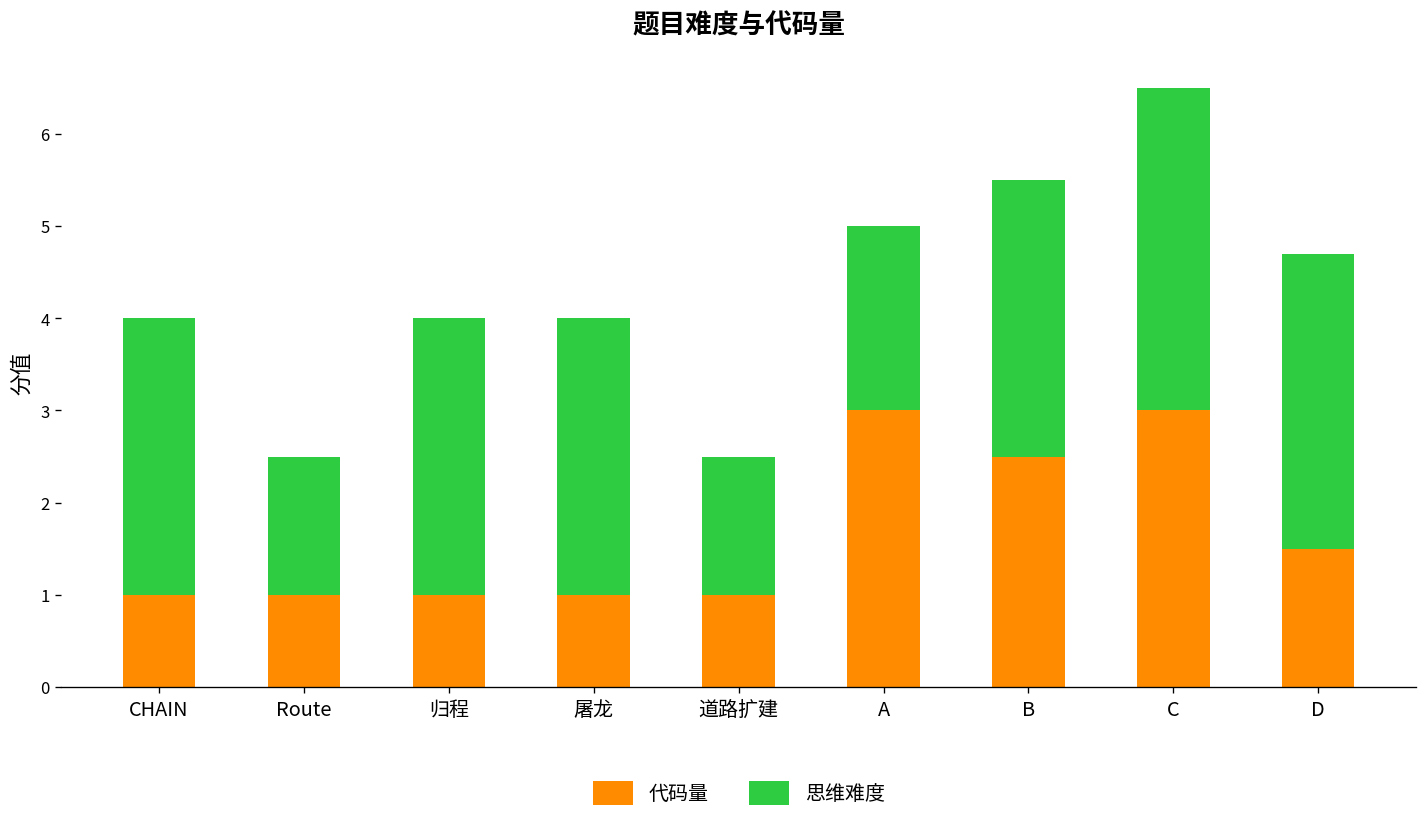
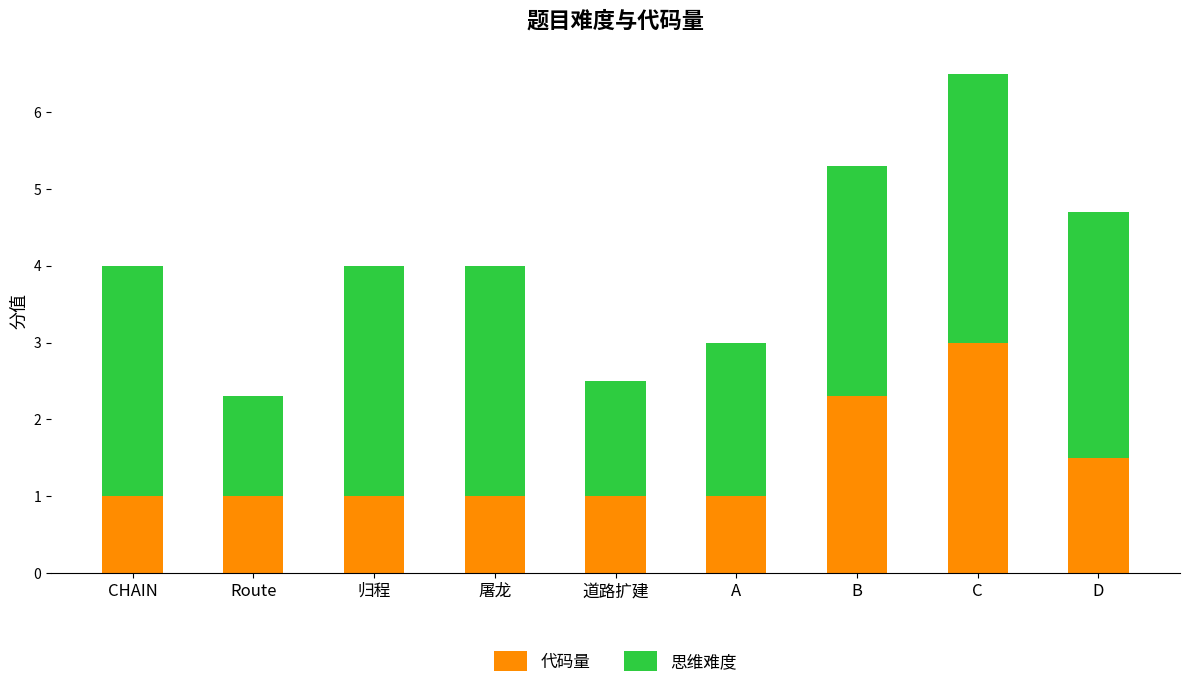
  {
    "代码量": {
      "CHAIN": 1.0,
      "Route": 1.0,
      "归程": 1.0,
      "屠龙": 1.0,
      "道路扩建": 1.0,
-     "A": 3,
-     "B": 2.5,
+     "A": 1,
+     "B": 2.3,
      "C": 3.0,
      "D": 1.5
    },
    "思维难度": {
      "CHAIN": 3.0,
-     "Route": 1.5,
+     "Route": 1.3,
      "归程": 3.0,
      "屠龙": 3.0,
      "道路扩建": 1.5,
      "A": 2.0,
      "B": 3.0,
      "C": 3.5,
      "D": 3.2
    }
  }
